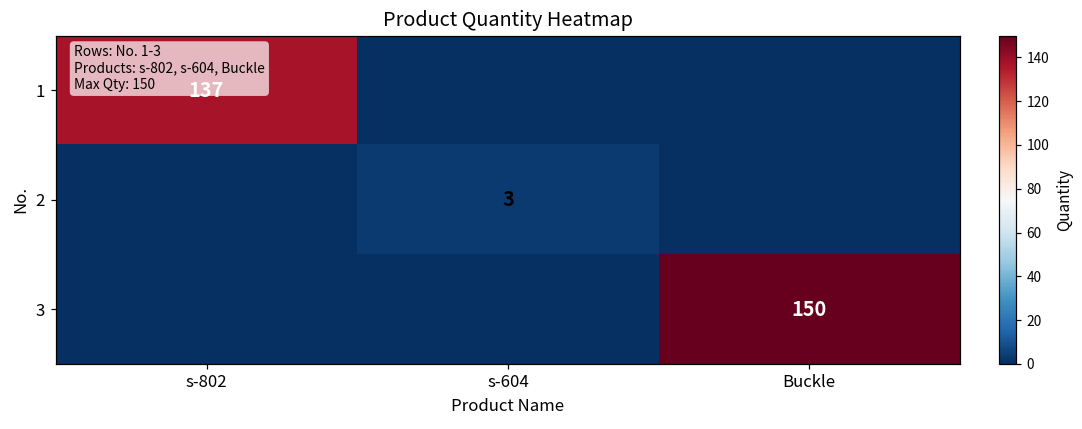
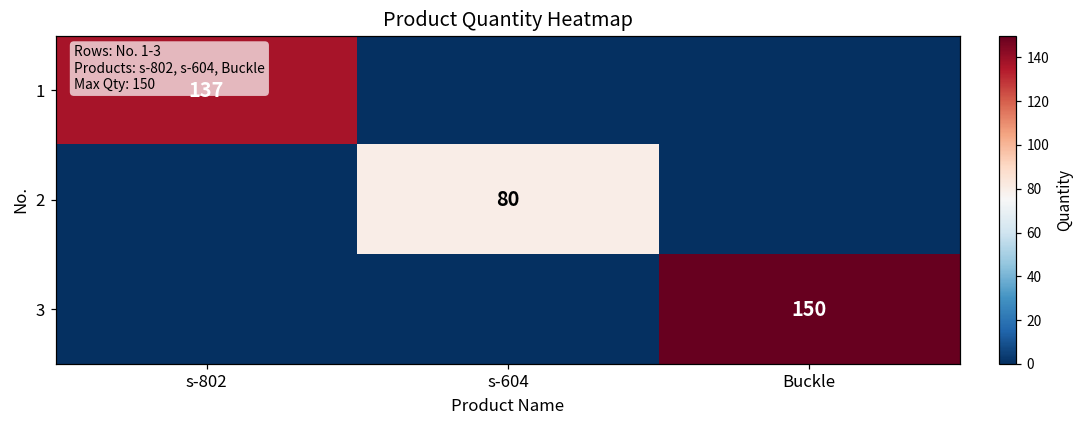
  {
    "2": {
-     "s-604": 3
+     "s-604": 80
    },
    "3": {
      "Buckle": 150
    }
  }
